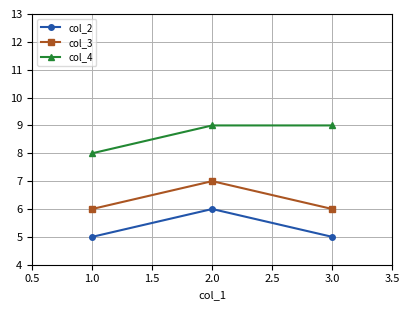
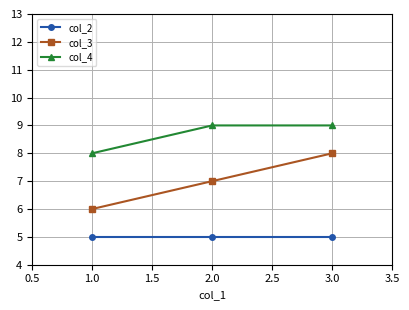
  {
    "col_2": {
      "1.0": 5,
-     "2.0": 6,
+     "2.0": 5,
      "3.0": 5
    },
    "col_3": {
      "1.0": 6,
      "2.0": 7,
-     "3.0": 6
+     "3.0": 8
    },
    "col_4": {
      "1.0": 8,
      "2.0": 9,
      "3.0": 9
    }
  }
